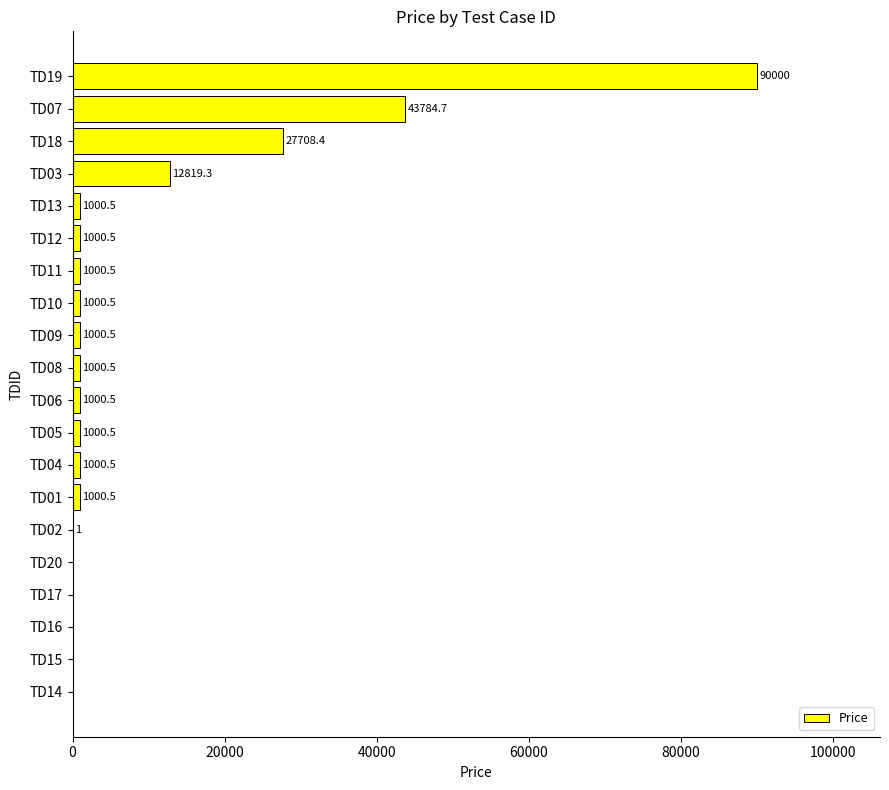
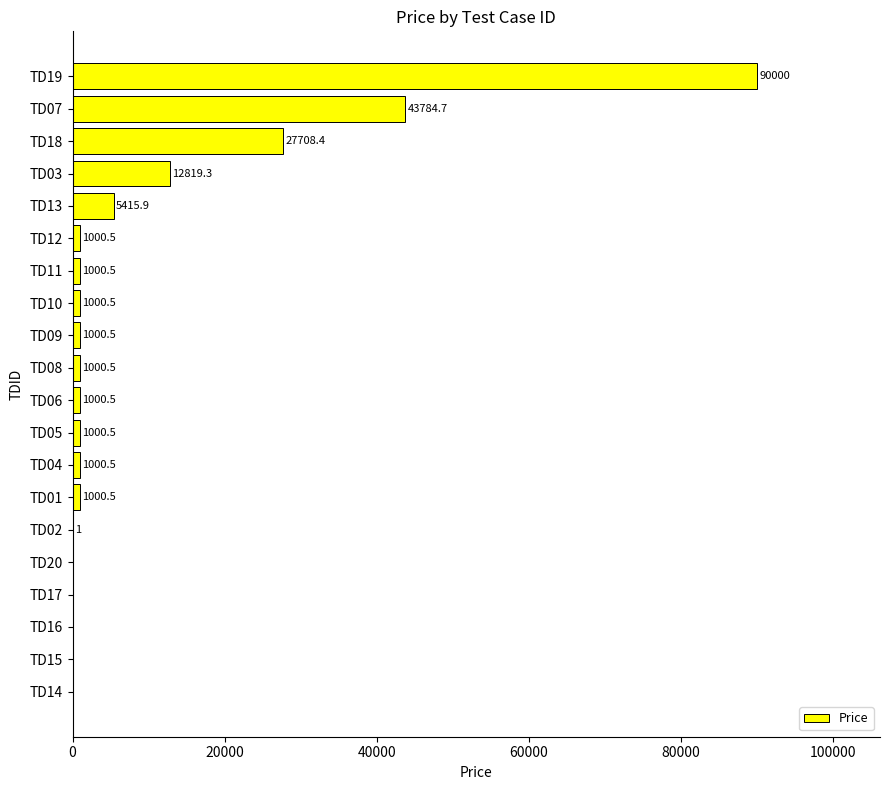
  {
    "TD19": 90000,
    "TD07": 43784.7,
    "TD18": 27708.4,
    "TD03": 12819.3,
-   "TD13": 1000.5,
+   "TD13": 5415.9,
    "TD12": 1000.5,
    "TD11": 1000.5,
    "TD10": 1000.5,
    "TD09": 1000.5,
    "TD08": 1000.5,
    "TD06": 1000.5,
    "TD05": 1000.5,
    "TD04": 1000.5,
    "TD01": 1000.5,
    "TD02": 1
  }
